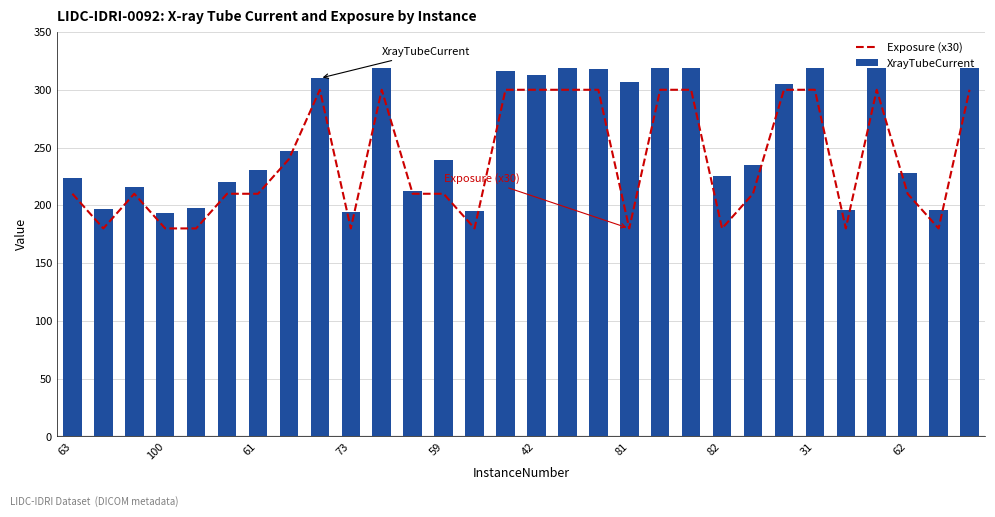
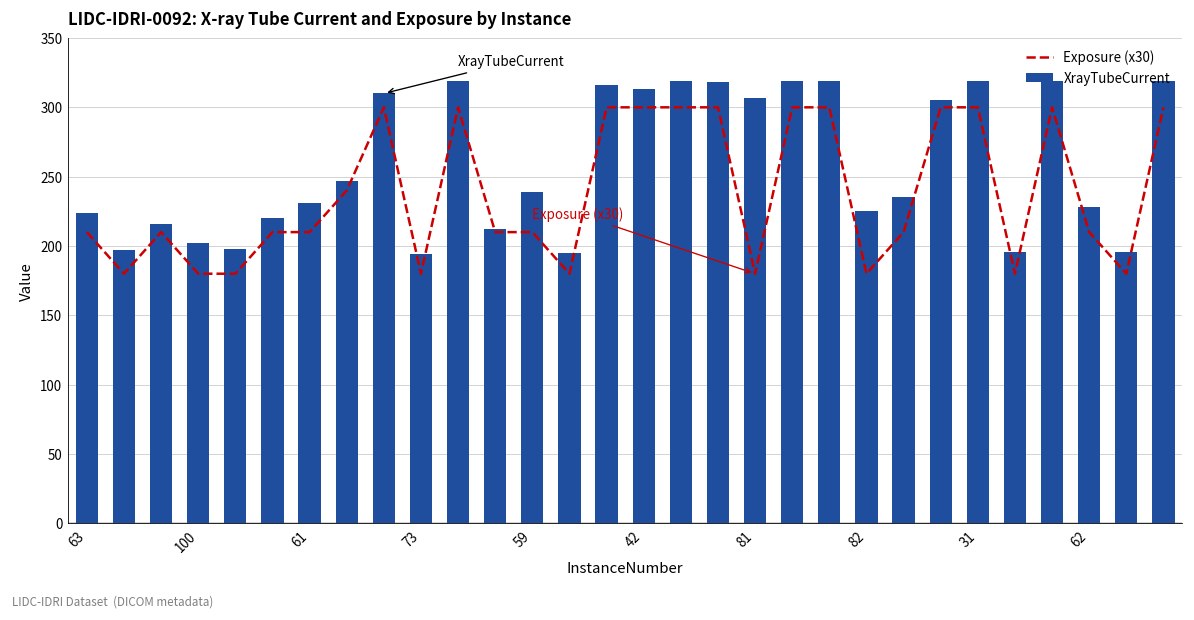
  {
    "Exposure (x30)": {
      "63": 210,
      "100": 180,
      "61": 210,
      "73": 180,
      "59": 210,
      "42": 300,
      "81": 180,
      "82": 180,
      "31": 300,
      "62": 210
    },
    "XrayTubeCurrent": {
      "63": 224,
-     "100": 193,
+     "100": 202,
      "61": 231,
      "73": 194,
      "59": 239,
      "42": 313,
      "81": 307,
      "82": 225,
      "31": 319,
      "62": 228
    }
  }
